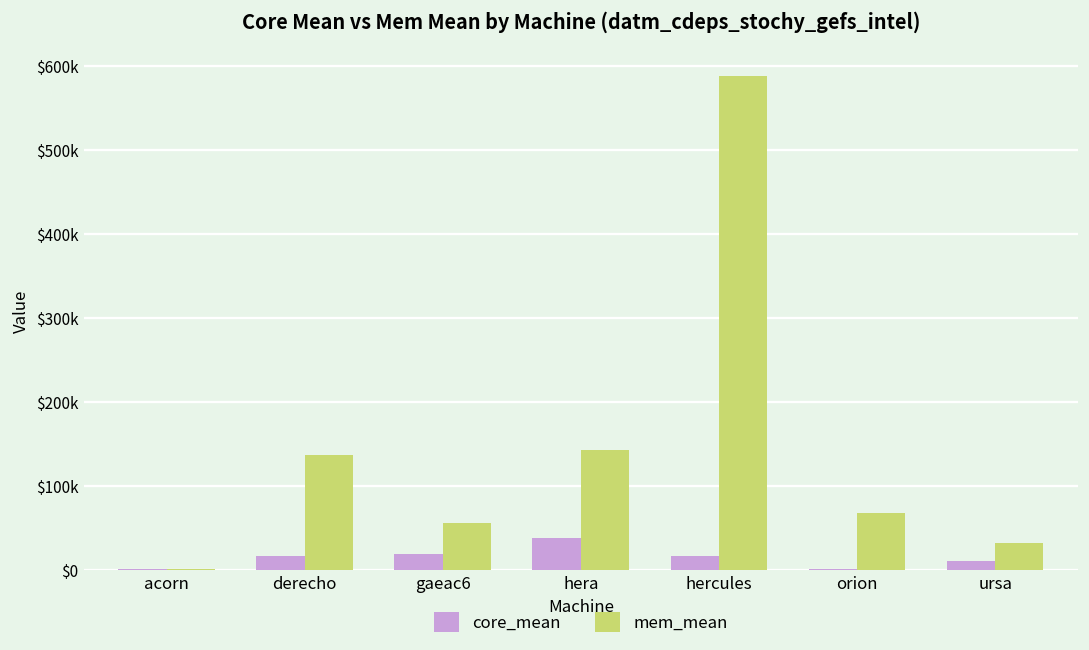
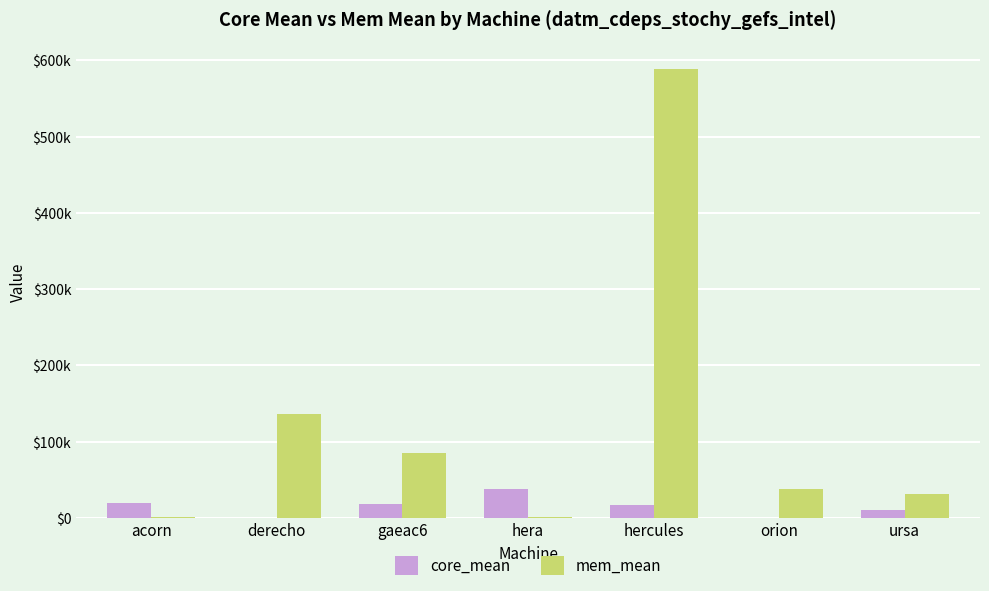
  {
    "core_mean": {
-     "acorn": "$0",
-     "derecho": "$20000",
+     "acorn": "$20000",
+     "derecho": "$0",
      "gaeac6": "$20000",
      "hera": "$40000",
      "hercules": "$20000",
      "ursa": "$10000"
    },
    "mem_mean": {
      "derecho": "$140000",
-     "gaeac6": "$60000",
-     "hera": "$140000",
+     "gaeac6": "$80000",
+     "hera": "$0",
      "hercules": "$590000",
-     "orion": "$70000",
+     "orion": "$40000",
      "ursa": "$30000"
    }
  }
